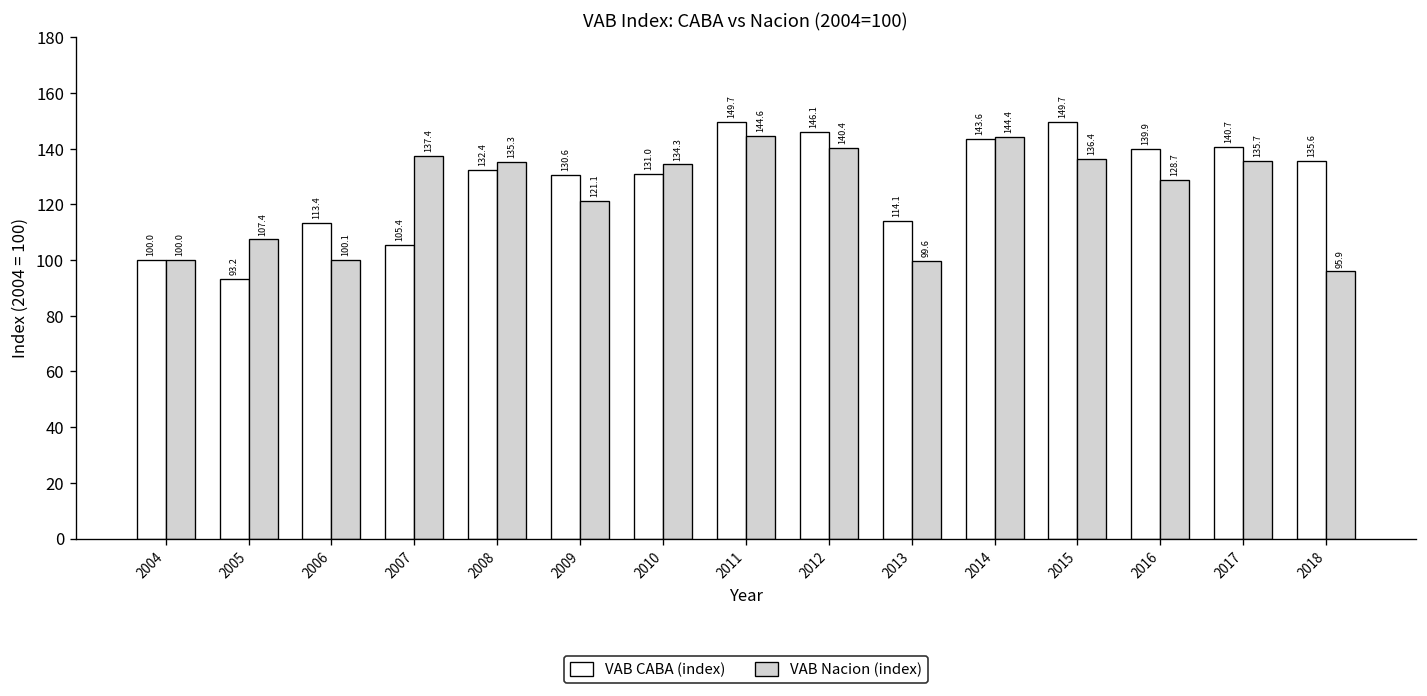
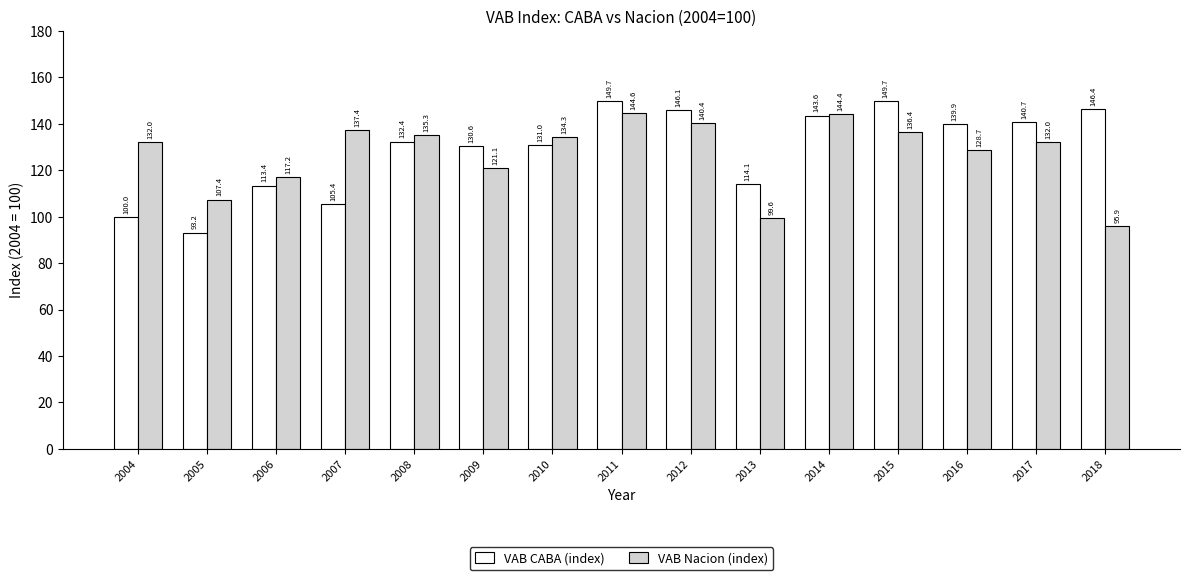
  {
    "VAB CABA (index)": {
      "2004": 100.0,
      "2005": 93.2,
      "2006": 113.4,
      "2007": 105.4,
      "2008": 132.4,
      "2009": 130.6,
      "2010": 131.0,
      "2011": 149.7,
      "2012": 146.1,
      "2013": 114.1,
      "2014": 143.6,
      "2015": 149.7,
      "2016": 139.9,
      "2017": 140.7,
-     "2018": 135.6
+     "2018": 146.4
    },
    "VAB Nacion (index)": {
-     "2004": 100.0,
+     "2004": 132.0,
      "2005": 107.4,
-     "2006": 100.1,
+     "2006": 117.2,
      "2007": 137.4,
      "2008": 135.3,
      "2009": 121.1,
      "2010": 134.3,
      "2011": 144.6,
      "2012": 140.4,
      "2013": 99.6,
      "2014": 144.4,
      "2015": 136.4,
      "2016": 128.7,
-     "2017": 135.7,
+     "2017": 132.0,
      "2018": 95.9
    }
  }
